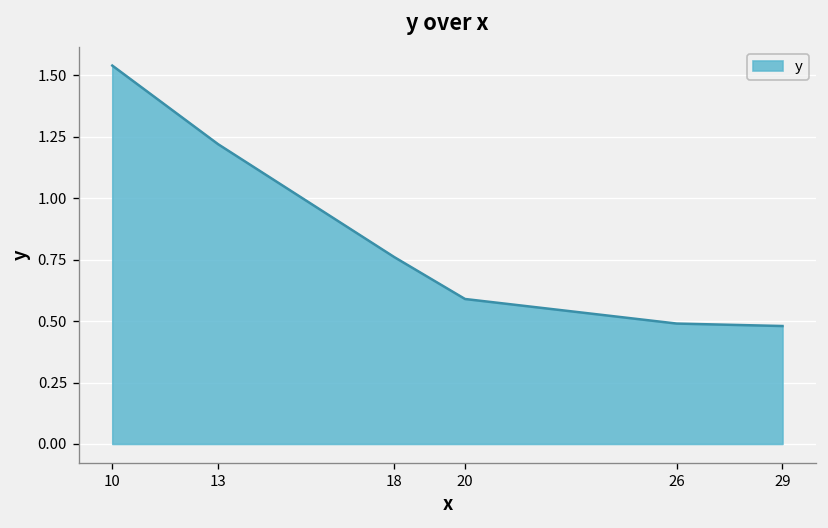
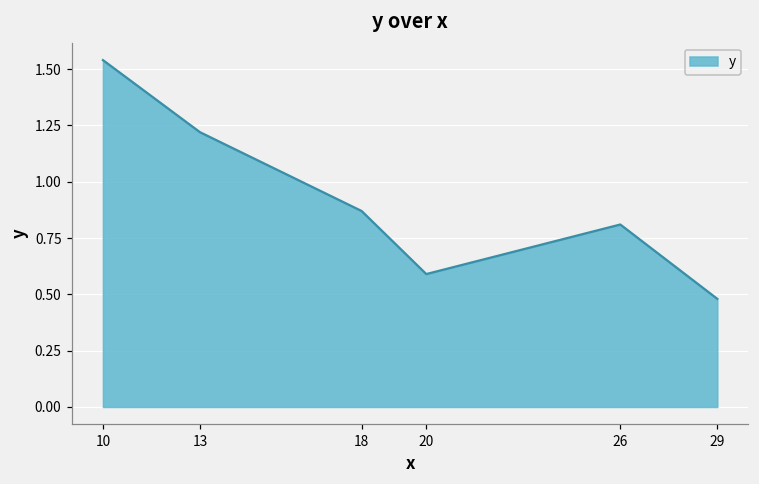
  {
    "10": 1.54,
    "13": 1.22,
-   "18": 0.76,
+   "18": 0.87,
    "20": 0.59,
-   "26": 0.49,
+   "26": 0.81,
    "29": 0.48
  }
